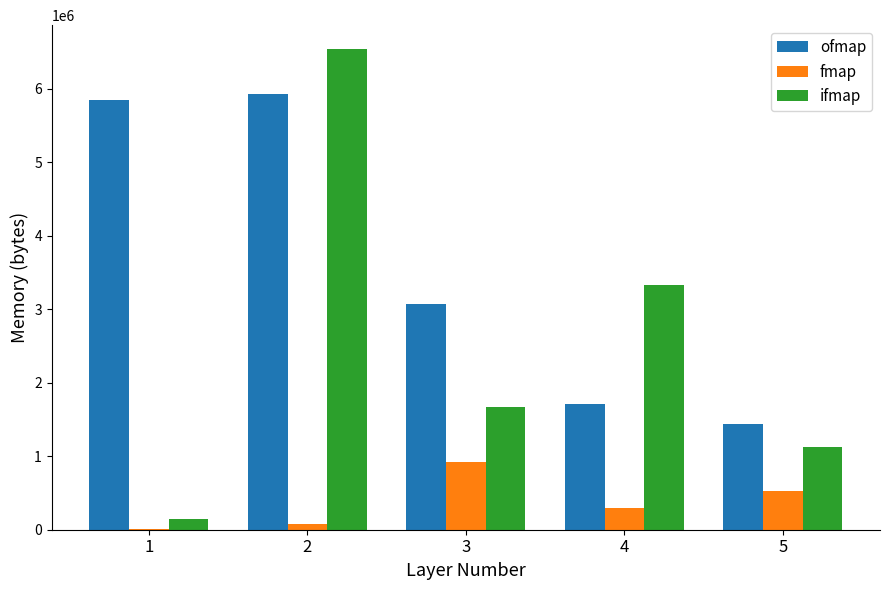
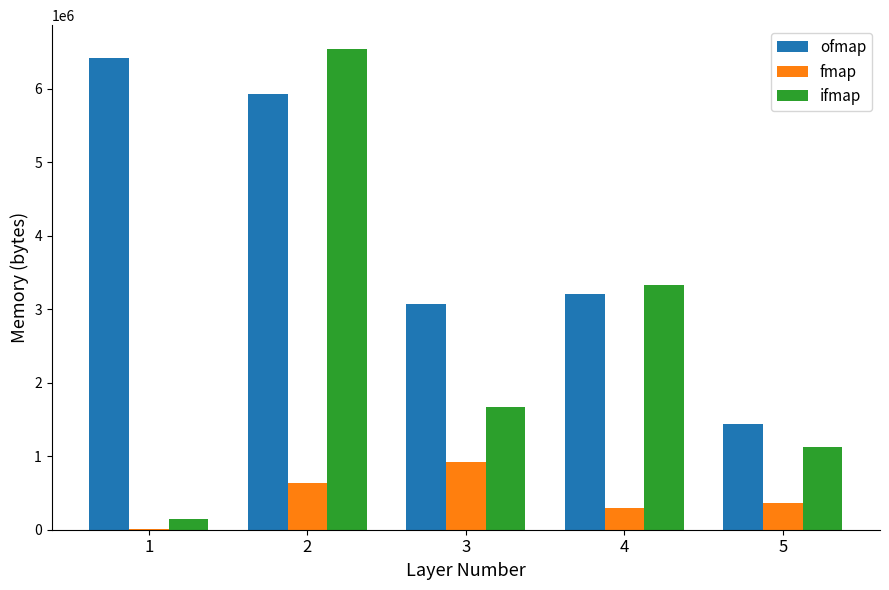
  {
    "ofmap": {
-     "1": 5900000,
+     "1": 6400000,
      "2": 5900000,
      "3": 3100000,
-     "4": 1700000,
+     "4": 3200000,
      "5": 1400000
    },
    "fmap": {
-     "2": 100000,
+     "2": 600000,
      "3": 900000,
      "4": 300000,
-     "5": 500000
+     "5": 400000
    },
    "ifmap": {
      "1": 100000,
      "2": 6500000,
      "3": 1700000,
      "4": 3300000,
      "5": 1100000
    }
  }
